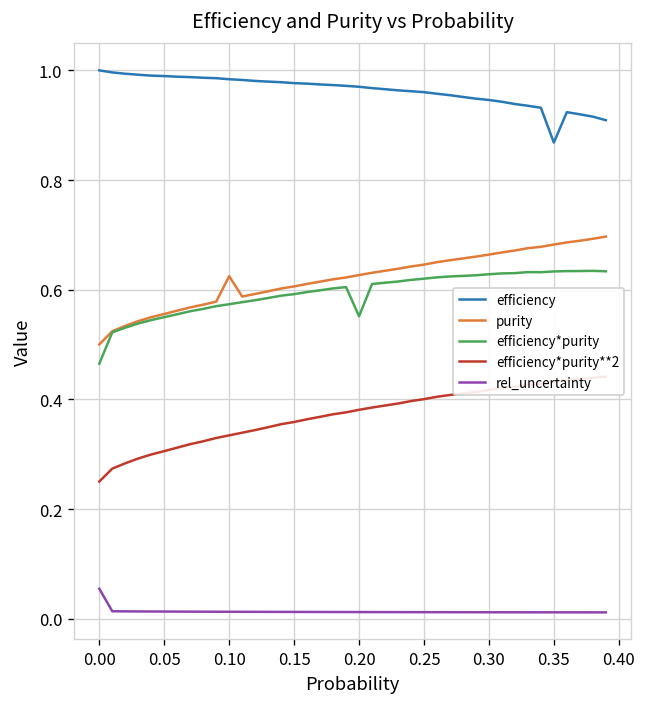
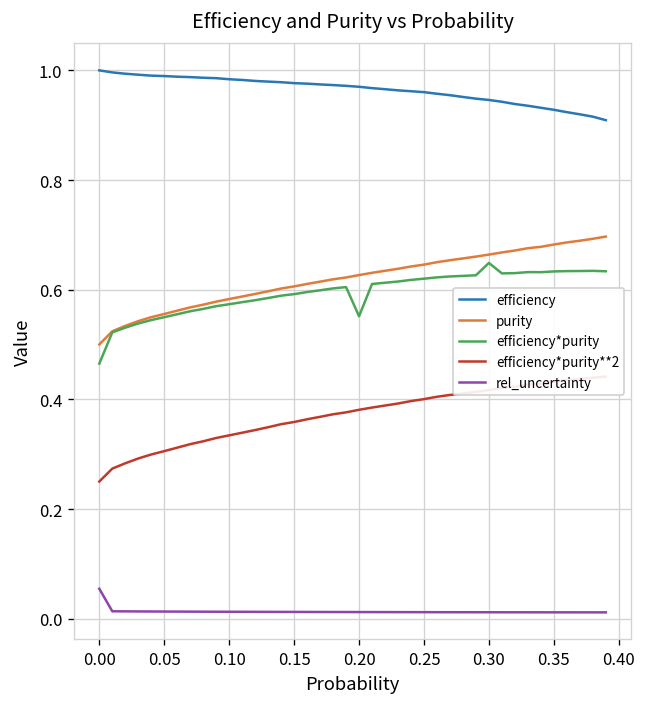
  {
    "efficiency": {
      "0.00": 1.00,
      "0.05": 0.99,
      "0.10": 0.98,
      "0.15": 0.98,
      "0.20": 0.97,
      "0.25": 0.96,
      "0.30": 0.95,
-     "0.35": 0.87
+     "0.35": 0.93
    },
    "purity": {
      "0.00": 0.50,
      "0.05": 0.56,
-     "0.10": 0.62,
+     "0.10": 0.58,
      "0.15": 0.61,
      "0.20": 0.63,
      "0.25": 0.65,
      "0.30": 0.66,
      "0.35": 0.68
    },
    "efficiency*purity": {
      "0.00": 0.47,
      "0.05": 0.55,
      "0.10": 0.57,
      "0.15": 0.59,
      "0.20": 0.55,
      "0.25": 0.62,
-     "0.30": 0.63,
+     "0.30": 0.65,
      "0.35": 0.63
    },
    "efficiency*purity**2": {
      "0.00": 0.25,
      "0.05": 0.31,
      "0.10": 0.33,
      "0.15": 0.36,
      "0.20": 0.38,
      "0.25": 0.40
    },
    "rel_uncertainty": {
      "0.00": 0.05,
      "0.05": 0.01,
      "0.10": 0.01,
      "0.15": 0.01,
      "0.20": 0.01,
      "0.25": 0.01,
      "0.30": 0.01,
      "0.35": 0.01
    }
  }
